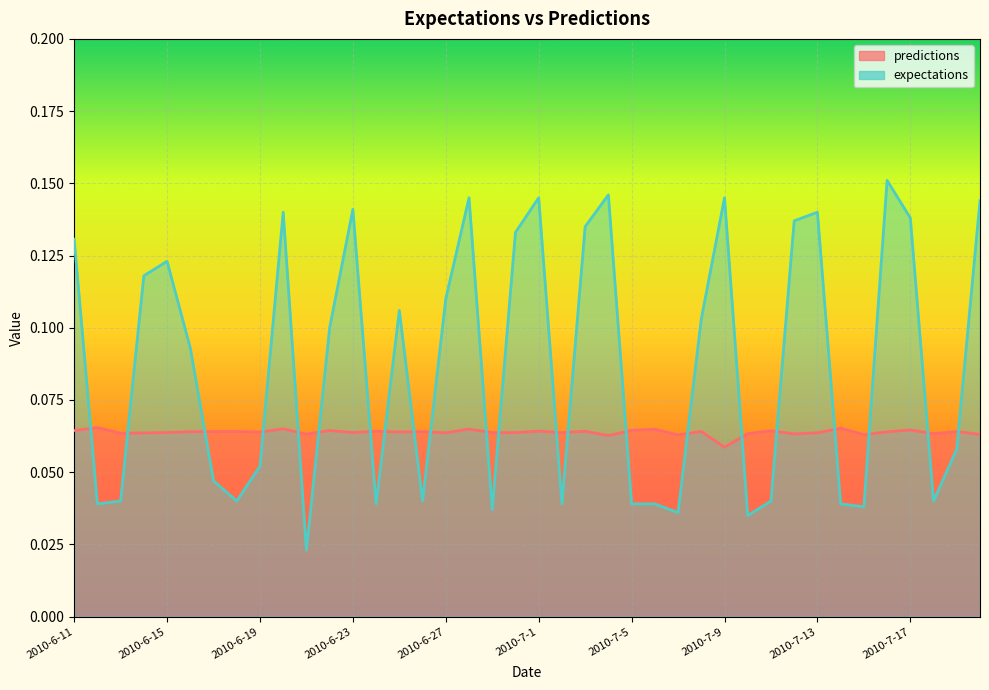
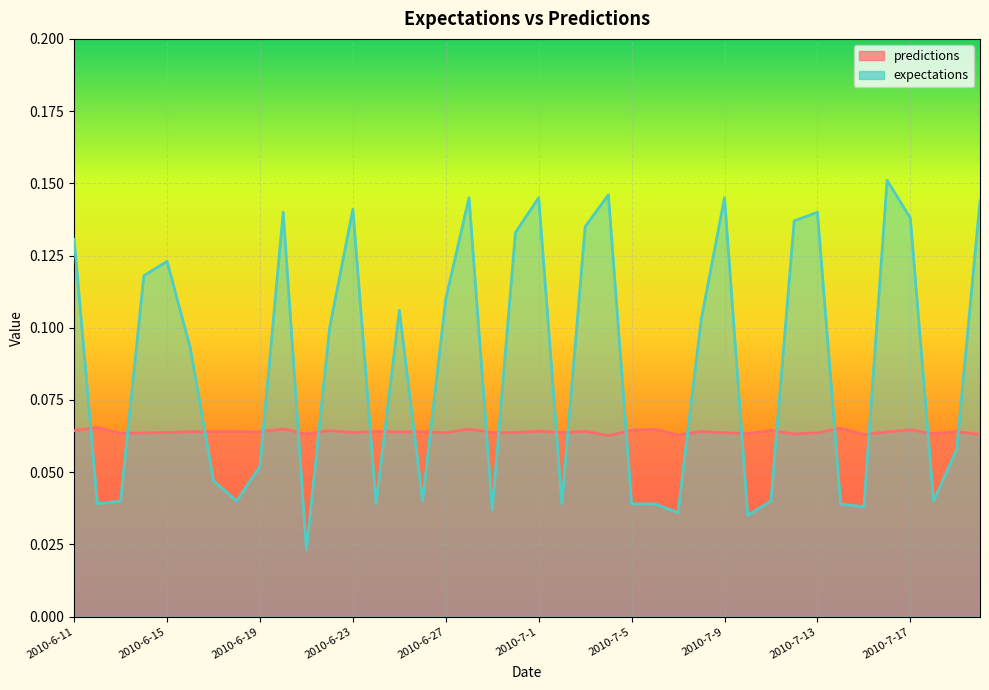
  {
    "predictions": {
      "2010-6-11": 0.064,
      "2010-6-15": 0.064,
      "2010-6-19": 0.064,
      "2010-6-23": 0.064,
      "2010-6-27": 0.064,
      "2010-7-1": 0.064,
      "2010-7-5": 0.064,
-     "2010-7-9": 0.059,
+     "2010-7-9": 0.064,
      "2010-7-13": 0.064,
      "2010-7-17": 0.065
    },
    "expectations": {
      "2010-6-11": 0.131,
      "2010-6-15": 0.123,
      "2010-6-19": 0.052,
      "2010-6-23": 0.141,
      "2010-6-27": 0.110,
      "2010-7-1": 0.145,
      "2010-7-5": 0.039,
      "2010-7-9": 0.145,
      "2010-7-13": 0.140,
      "2010-7-17": 0.138
    }
  }
